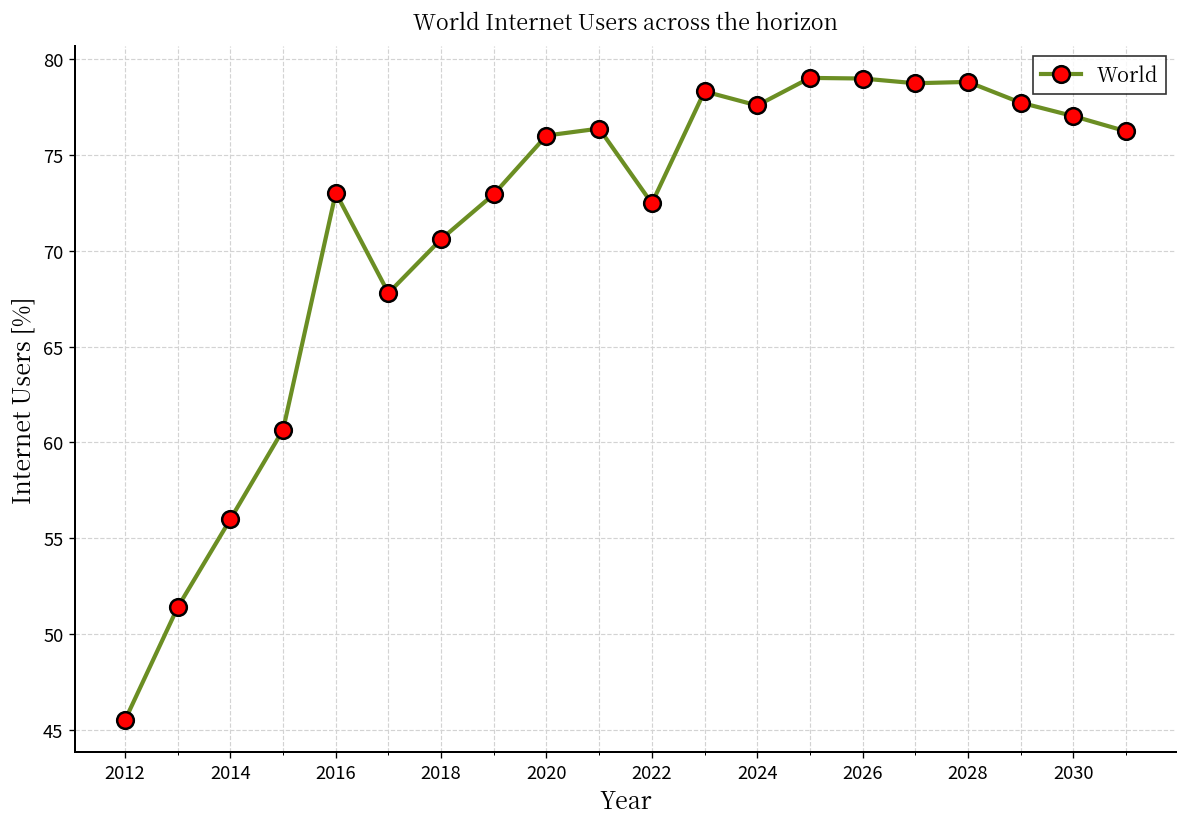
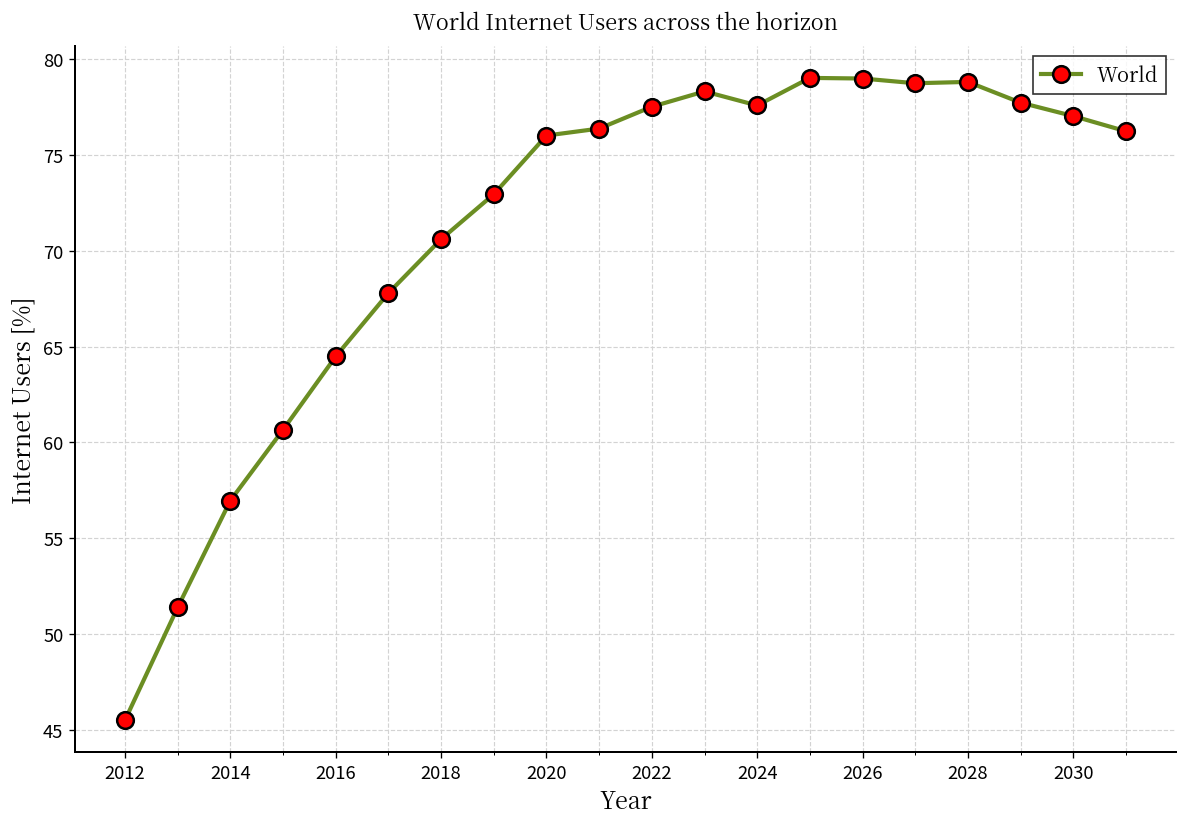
  {
    "2012": 45.5,
-   "2014": 56.0,
-   "2016": 73.0,
+   "2014": 57.0,
+   "2016": 64.5,
    "2018": 70.6,
    "2020": 76.0,
-   "2022": 72.5,
+   "2022": 77.5,
    "2024": 77.6,
    "2026": 79.0,
    "2028": 78.8,
    "2030": 77.0
  }
